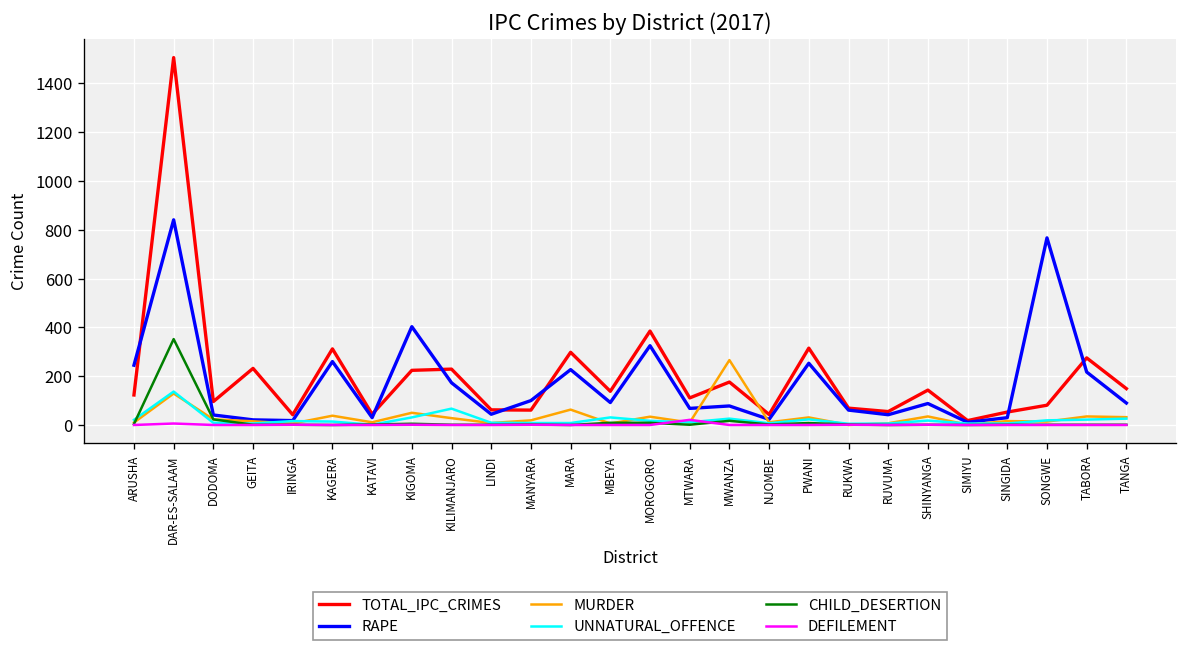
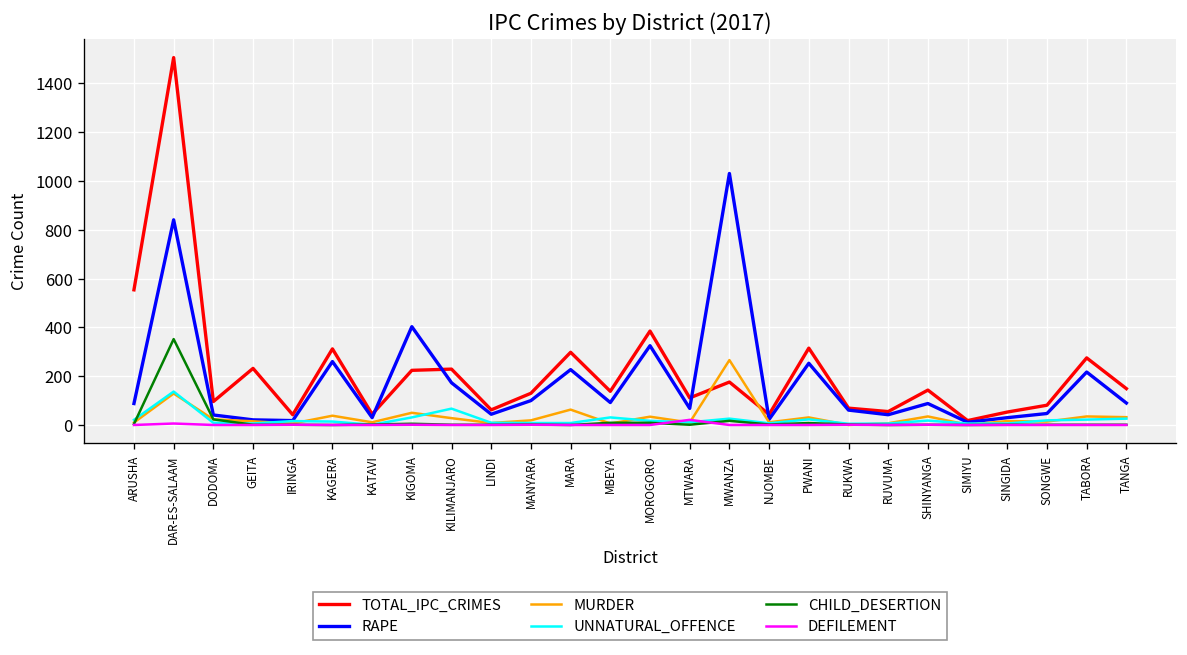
  {
    "TOTAL_IPC_CRIMES": {
-     "ARUSHA": 120,
+     "ARUSHA": 550,
      "DAR-ES-SALAAM": 1510,
      "DODOMA": 100,
      "GEITA": 230,
      "IRINGA": 40,
      "KAGERA": 310,
      "KATAVI": 40,
      "KIGOMA": 220,
      "KILIMANJARO": 230,
      "LINDI": 60,
-     "MANYARA": 60,
+     "MANYARA": 130,
      "MARA": 300,
      "MBEYA": 140,
      "MOROGORO": 390,
      "MTWARA": 110,
      "MWANZA": 180,
      "NJOMBE": 40,
      "PWANI": 320,
      "RUVUMA": 60,
      "SHINYANGA": 140,
      "SINGIDA": 50,
      "SONGWE": 80,
      "TABORA": 280,
      "TANGA": 150
    },
    "RAPE": {
-     "ARUSHA": 250,
+     "ARUSHA": 90,
      "DAR-ES-SALAAM": 840,
      "DODOMA": 40,
      "KAGERA": 260,
      "KATAVI": 30,
      "KIGOMA": 400,
      "KILIMANJARO": 170,
      "LINDI": 40,
      "MANYARA": 100,
      "MARA": 230,
      "MBEYA": 90,
      "MOROGORO": 330,
      "MTWARA": 70,
-     "MWANZA": 80,
+     "MWANZA": 1030,
      "PWANI": 250,
      "RUVUMA": 40,
      "SHINYANGA": 90,
      "SINGIDA": 30,
-     "SONGWE": 770,
+     "SONGWE": 50,
      "TABORA": 220,
      "TANGA": 90
    },
    "MURDER": {
      "KAGERA": 40,
      "KIGOMA": 50,
      "KILIMANJARO": 30,
      "MARA": 60,
      "MOROGORO": 30,
      "MWANZA": 270,
      "SHINYANGA": 40,
      "TABORA": 40
    },
    "UNNATURAL_OFFENCE": {
      "KAGERA": 10,
      "KIGOMA": 30,
      "KILIMANJARO": 70,
      "MBEYA": 30,
      "SHINYANGA": 20,
      "TABORA": 20
    },
    "CHILD_DESERTION": {
      "DAR-ES-SALAAM": 350
    },
    "DEFILEMENT": {
      "DAR-ES-SALAAM": 10,
      "MWANZA": 0
    }
  }
